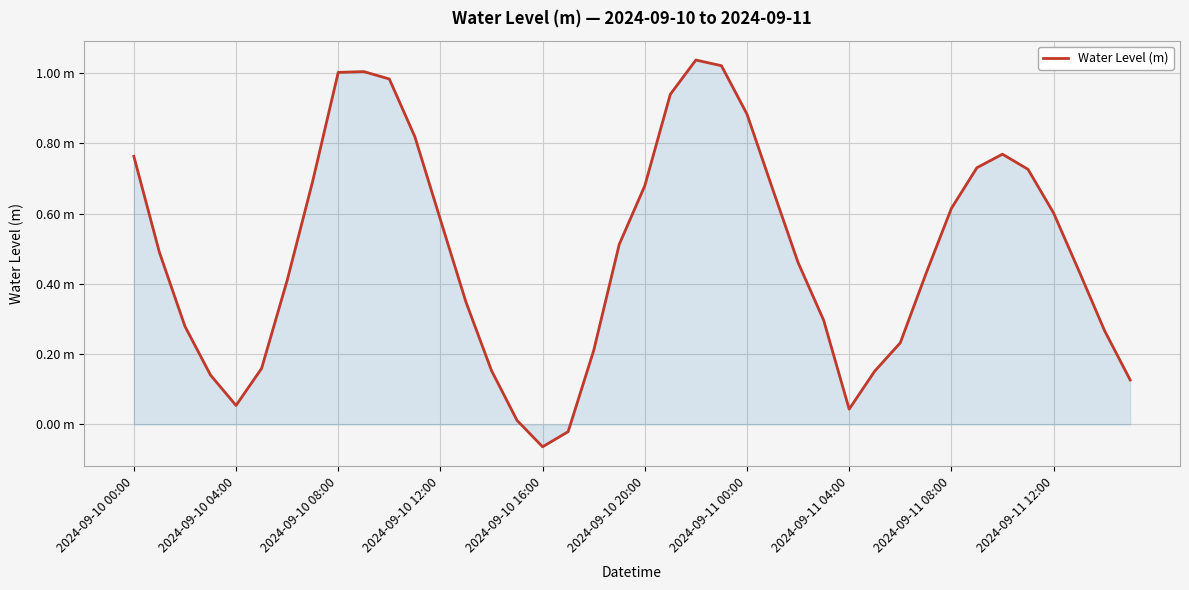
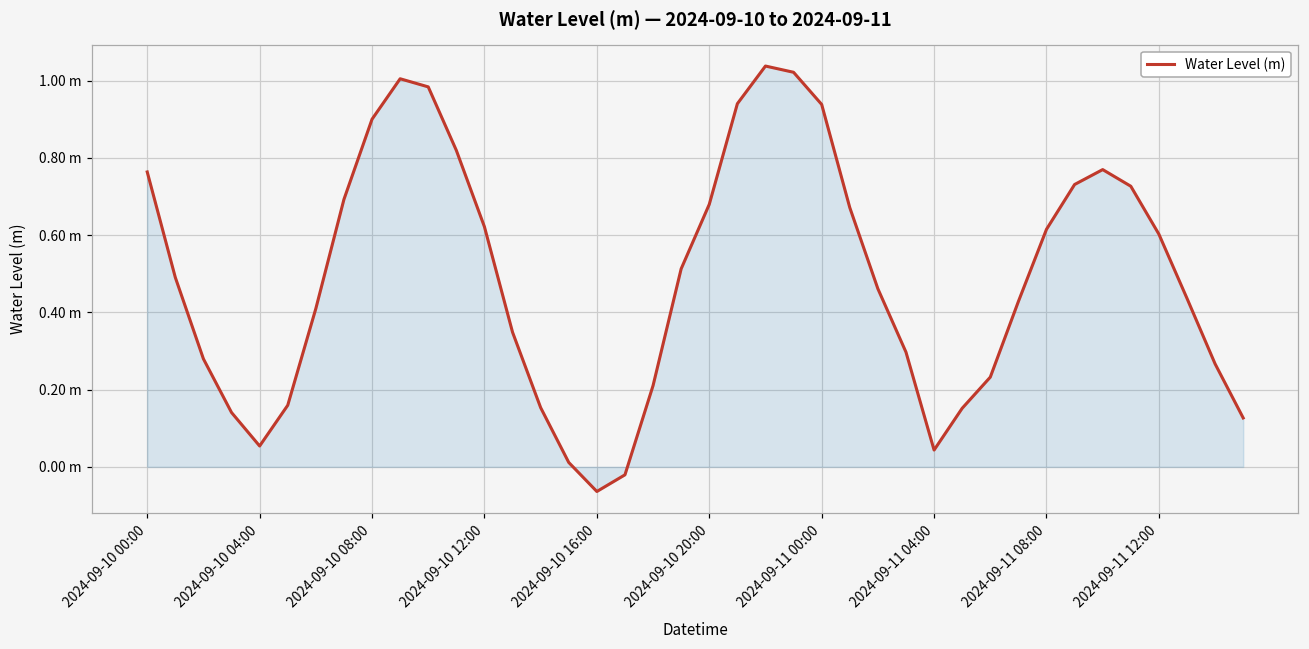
  {
    "Water Level (m)": {
-     "2024-09-10 08:00": "1.00 m",
-     "2024-09-10 12:00": "0.58 m",
+     "2024-09-10 08:00": "0.90 m",
+     "2024-09-10 12:00": "0.62 m",
      "2024-09-10 16:00": "-0.06 m",
-     "2024-09-11 00:00": "0.88 m"
+     "2024-09-11 00:00": "0.94 m"
    }
  }
